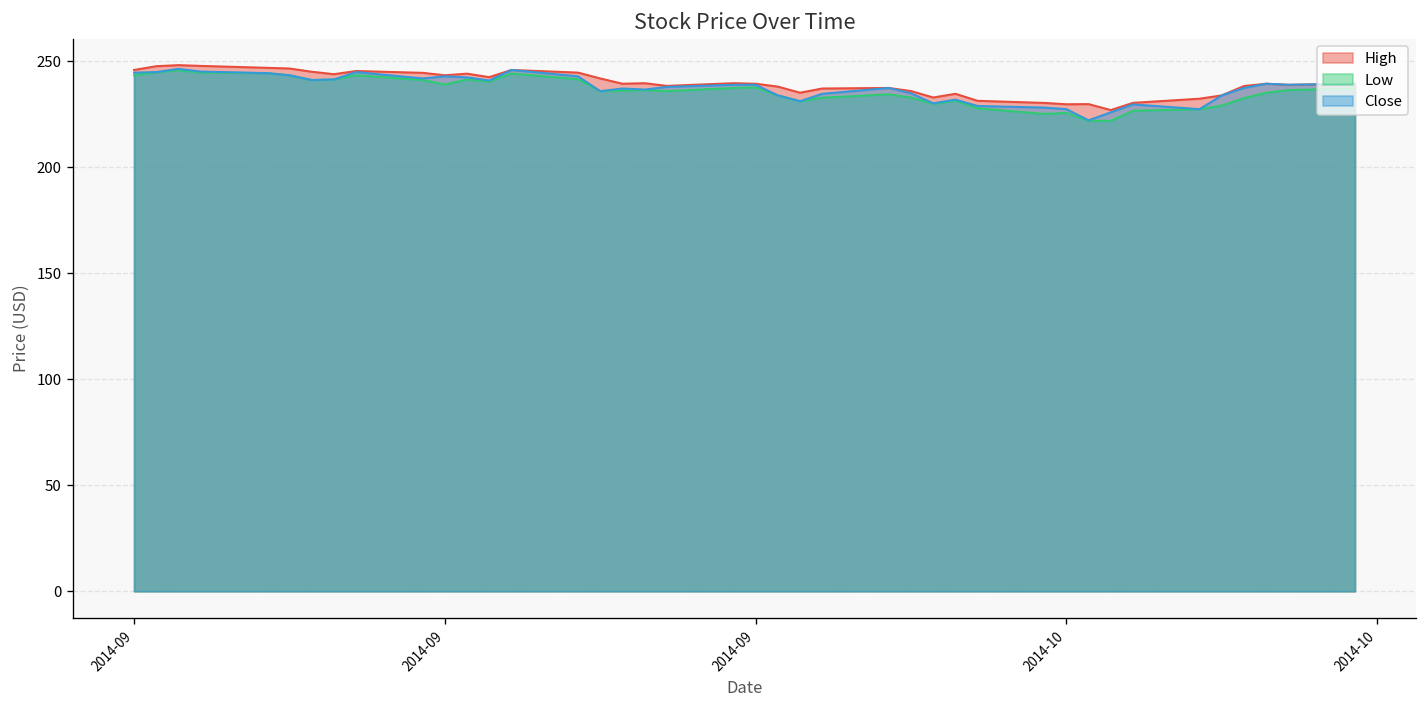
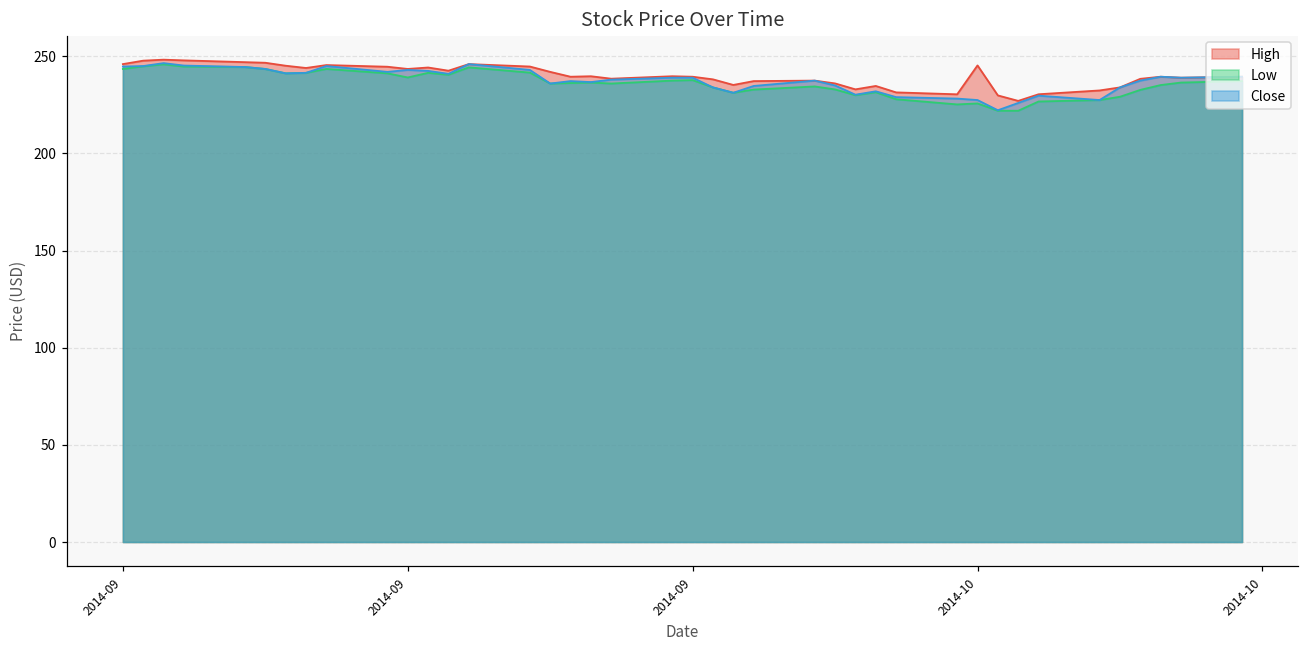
  {
    "High": {
-     "2014-10": 230
+     "2014-10": 245
    },
    "Low": {
      "2014-10": 226
    },
    "Close": {
      "2014-10": 228
    }
  }
